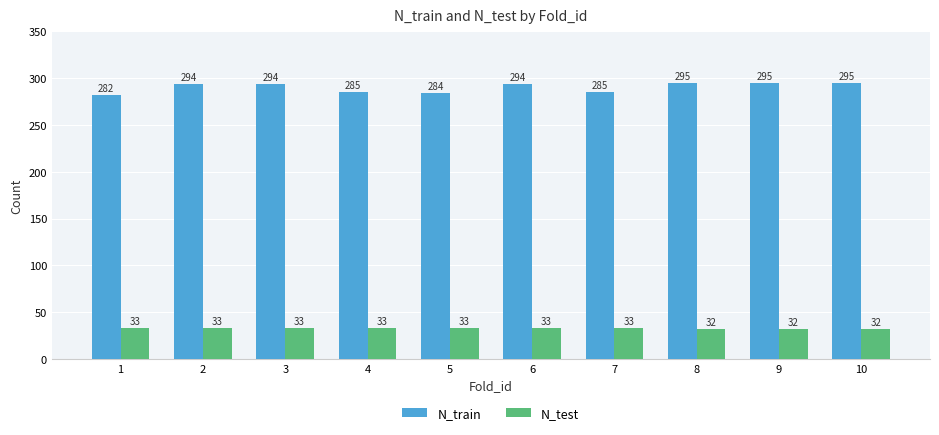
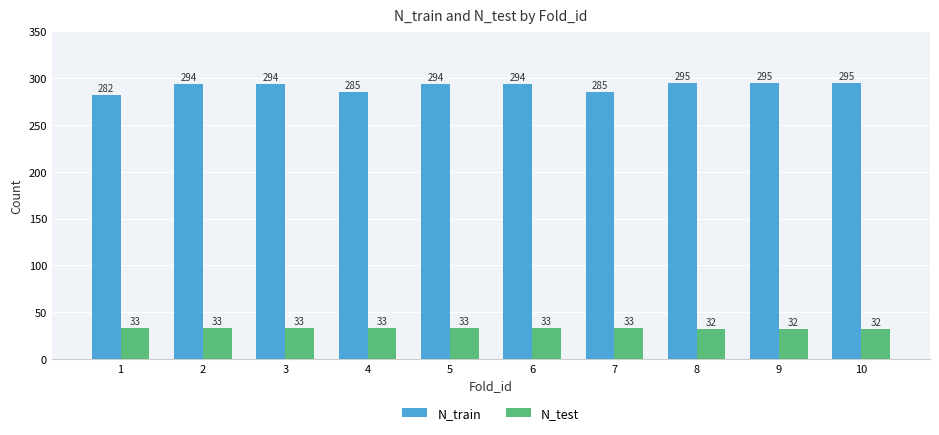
  {
    "N_train": {
      "1": 282,
      "2": 294,
      "3": 294,
      "4": 285,
-     "5": 284,
+     "5": 294,
      "6": 294,
      "7": 285,
      "8": 295,
      "9": 295,
      "10": 295
    },
    "N_test": {
      "1": 33,
      "2": 33,
      "3": 33,
      "4": 33,
      "5": 33,
      "6": 33,
      "7": 33,
      "8": 32,
      "9": 32,
      "10": 32
    }
  }
